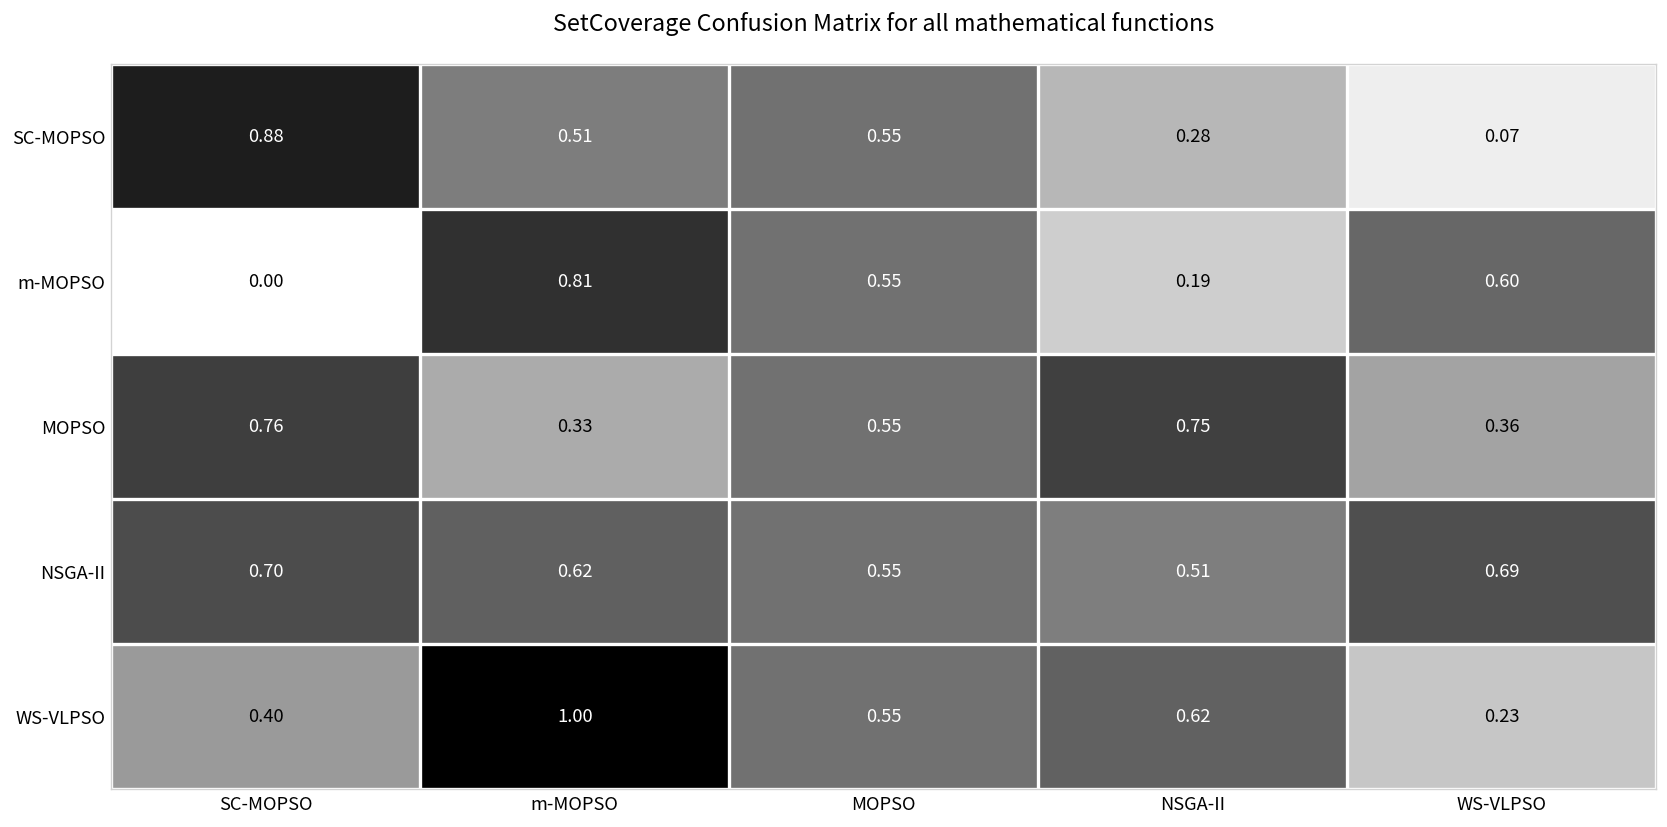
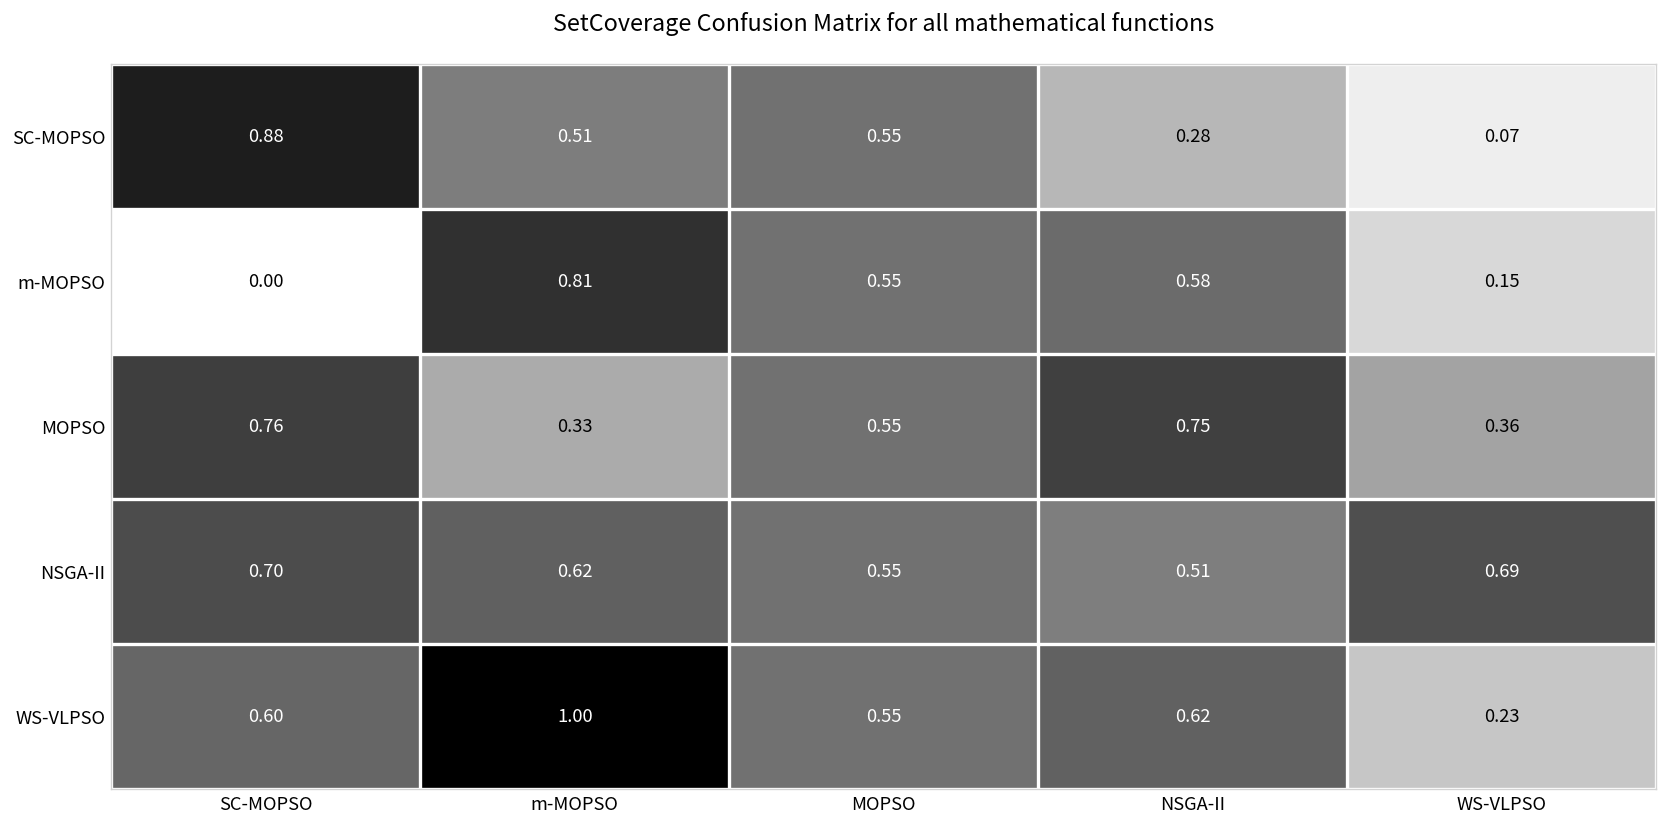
  {
    "SC-MOPSO": {
      "SC-MOPSO": 0.88,
      "m-MOPSO": 0.51,
      "MOPSO": 0.55,
      "NSGA-II": 0.28,
      "WS-VLPSO": 0.07
    },
    "m-MOPSO": {
      "SC-MOPSO": 0.00,
      "m-MOPSO": 0.81,
      "MOPSO": 0.55,
-     "NSGA-II": 0.19,
-     "WS-VLPSO": 0.60
+     "NSGA-II": 0.58,
+     "WS-VLPSO": 0.15
    },
    "MOPSO": {
      "SC-MOPSO": 0.76,
      "m-MOPSO": 0.33,
      "MOPSO": 0.55,
      "NSGA-II": 0.75,
      "WS-VLPSO": 0.36
    },
    "NSGA-II": {
      "SC-MOPSO": 0.70,
      "m-MOPSO": 0.62,
      "MOPSO": 0.55,
      "NSGA-II": 0.51,
      "WS-VLPSO": 0.69
    },
    "WS-VLPSO": {
-     "SC-MOPSO": 0.40,
+     "SC-MOPSO": 0.60,
      "m-MOPSO": 1.00,
      "MOPSO": 0.55,
      "NSGA-II": 0.62,
      "WS-VLPSO": 0.23
    }
  }
